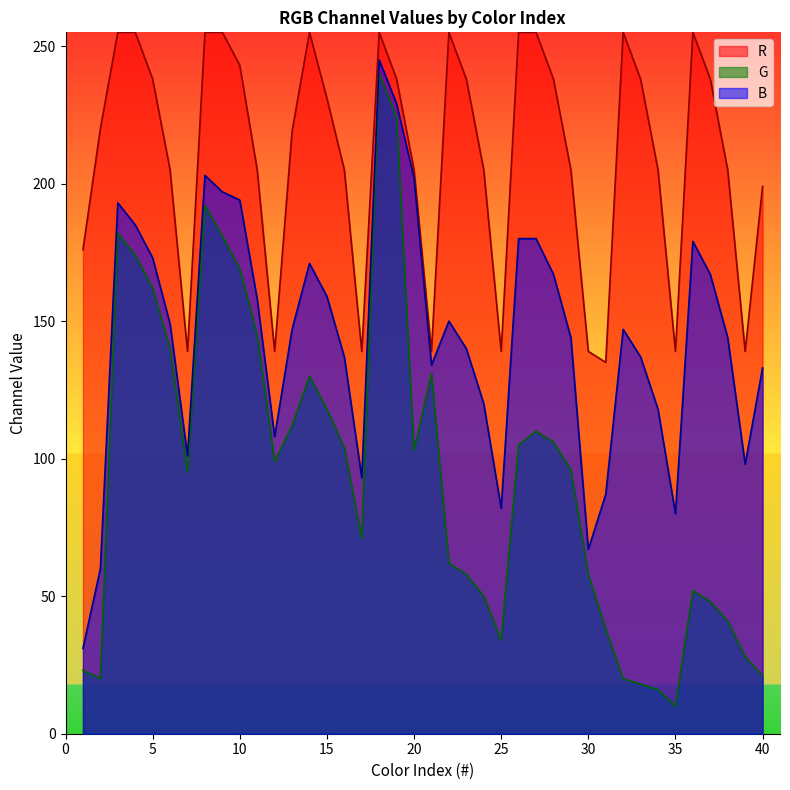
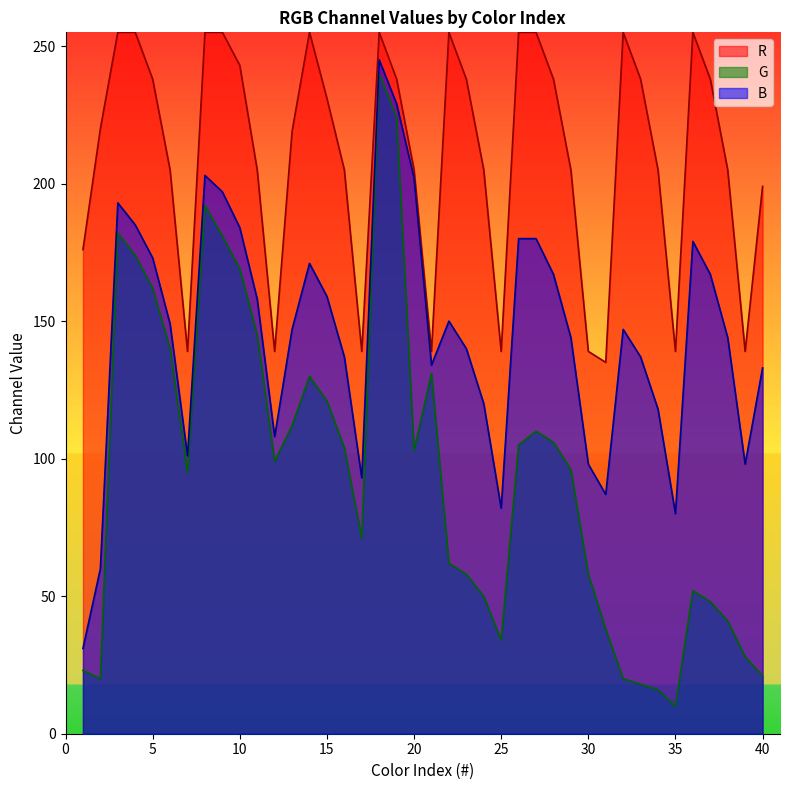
  {
    "R": {
      "5": 238,
      "10": 243,
      "15": 231,
      "20": 205,
      "25": 139,
      "30": 139,
      "35": 139,
      "40": 199
    },
    "G": {
      "5": 162,
      "10": 169,
-     "15": 118,
+     "15": 121,
      "20": 103,
      "25": 34,
      "30": 58,
      "35": 10,
      "40": 21
    },
    "B": {
      "5": 173,
-     "10": 194,
+     "10": 184,
      "15": 159,
      "20": 202,
      "25": 82,
-     "30": 67,
+     "30": 98,
      "35": 80,
      "40": 133
    }
  }
